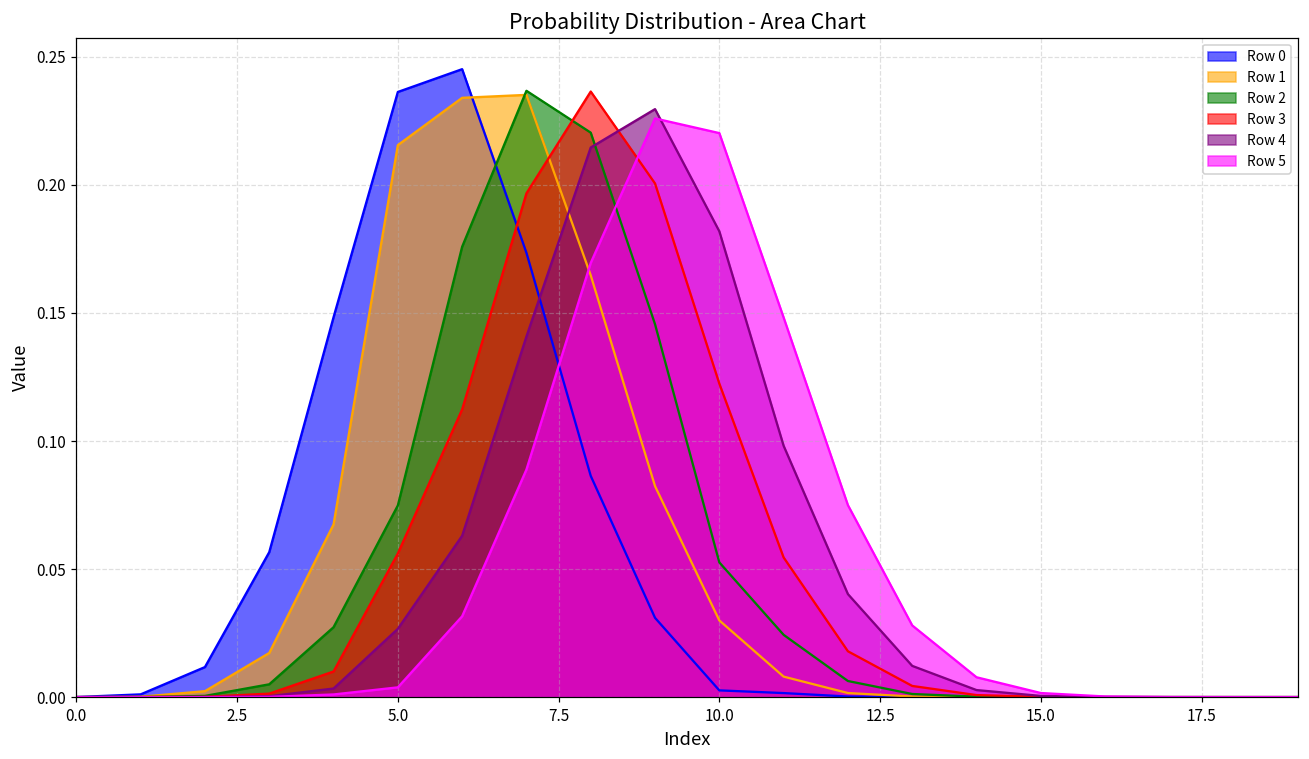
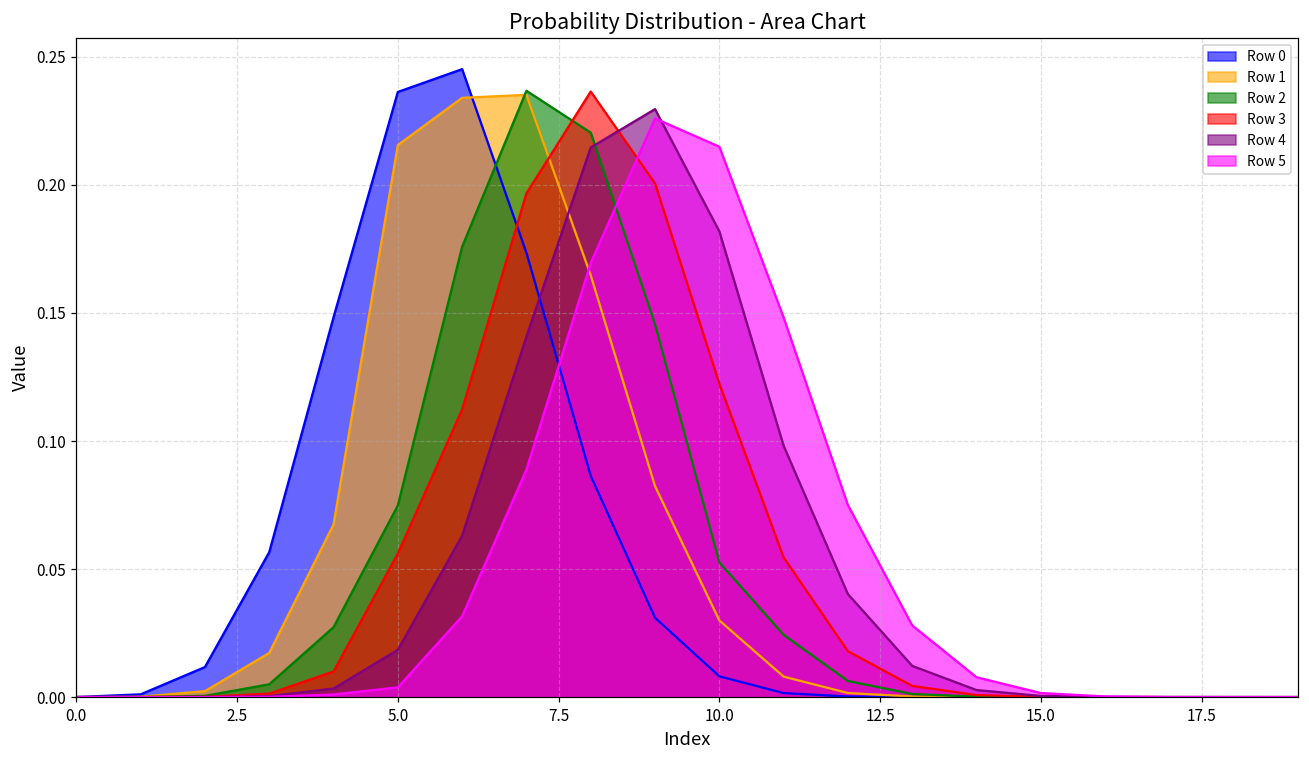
  {
    "Row 0": {
      "5.0": 0.236,
-     "10.0": 0.003
+     "10.0": 0.008
    },
    "Row 1": {
      "5.0": 0.216,
      "10.0": 0.030
    },
    "Row 2": {
      "5.0": 0.075,
      "10.0": 0.053
    },
    "Row 3": {
      "5.0": 0.056,
      "10.0": 0.122
    },
    "Row 4": {
-     "5.0": 0.027,
+     "5.0": 0.018,
      "10.0": 0.182
    },
    "Row 5": {
      "5.0": 0.004,
-     "10.0": 0.220,
+     "10.0": 0.215,
      "15.0": 0.002
    }
  }
